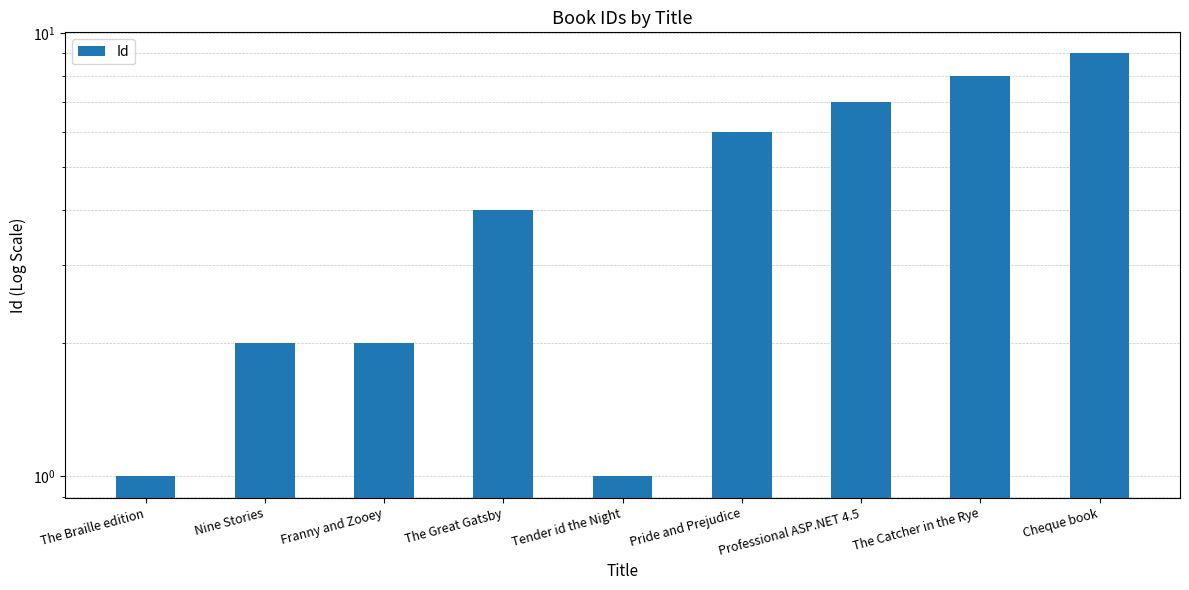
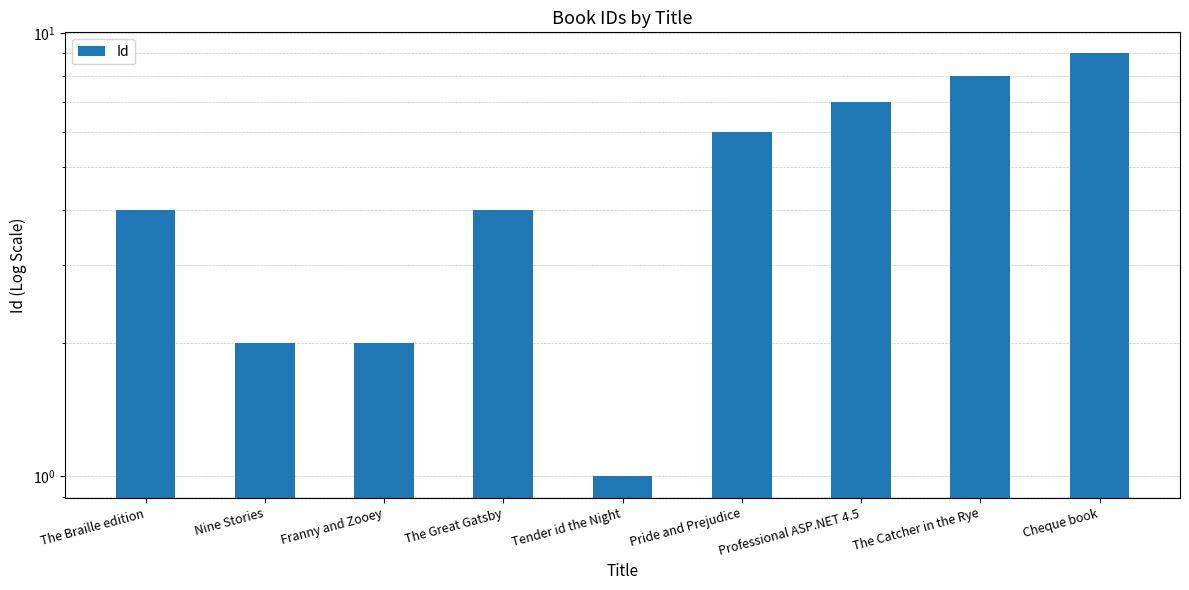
  {
-   "The Braille edition": 1,
+   "The Braille edition": 4,
    "Nine Stories": 2,
    "Franny and Zooey": 2,
    "The Great Gatsby": 4,
    "Tender id the Night": 1,
    "Pride and Prejudice": 6,
    "Professional ASP.NET 4.5": 7,
    "The Catcher in the Rye": 8,
    "Cheque book": 9
  }
